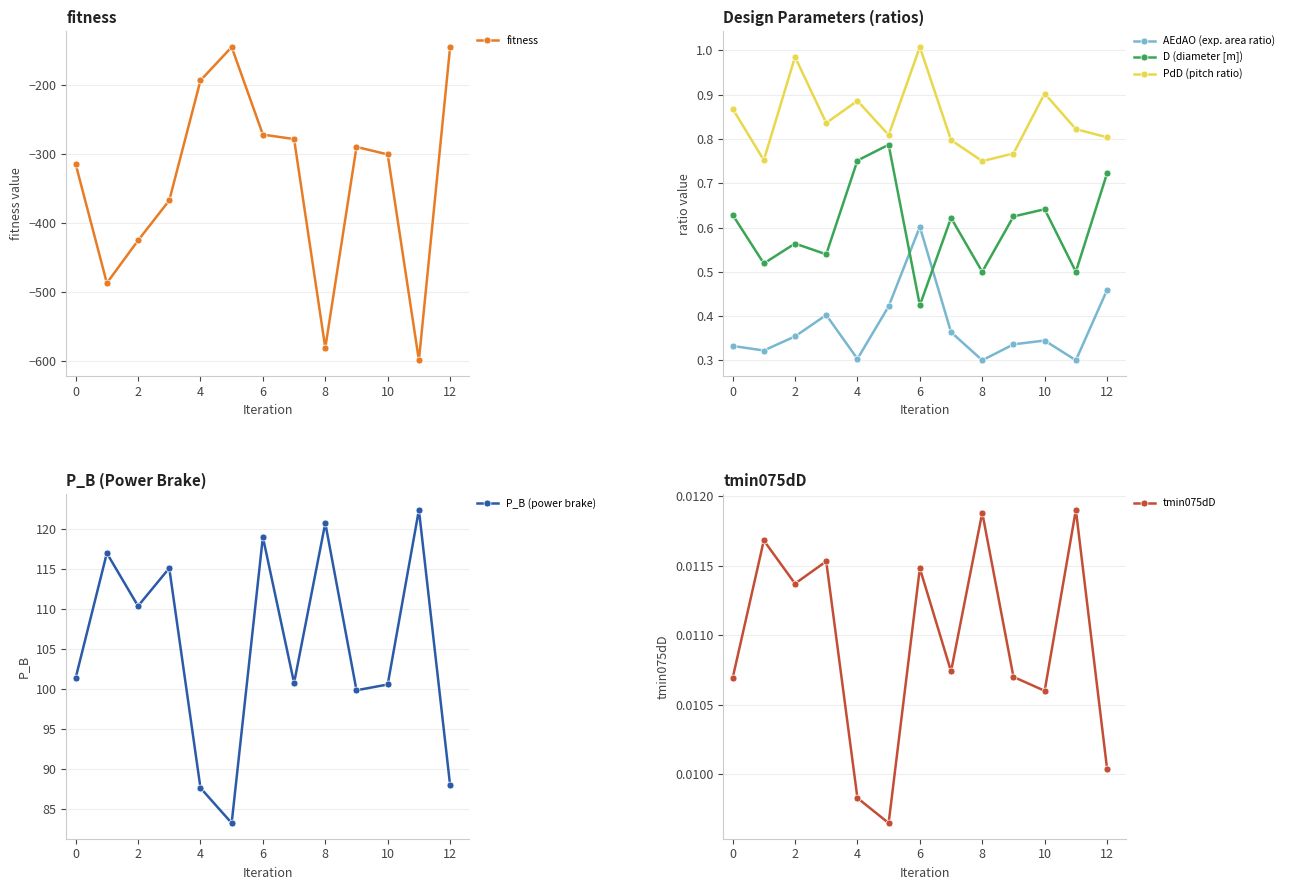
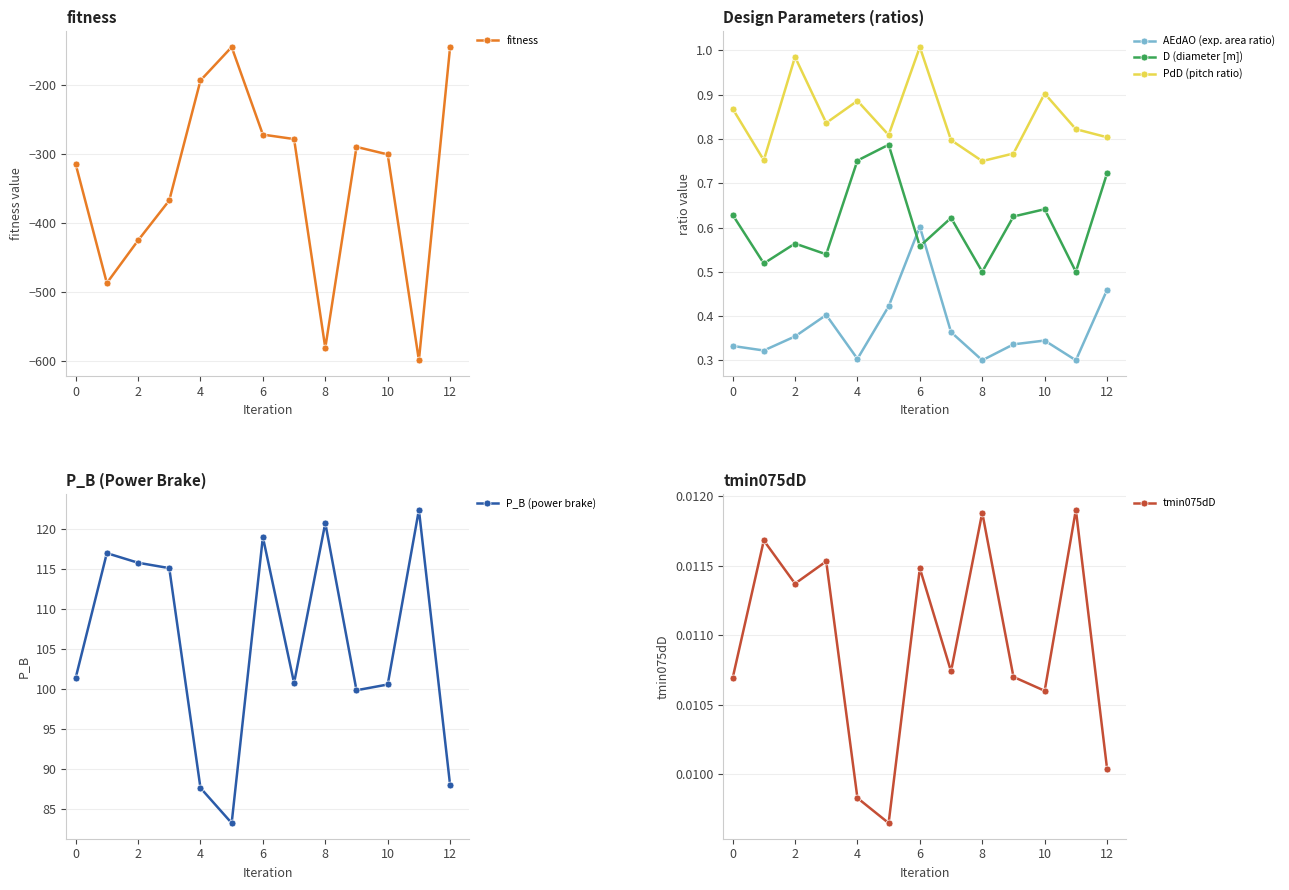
  {
    "fitness": {
      "0": -310,
      "2": -430,
      "4": -190,
      "6": -270,
      "8": -580,
      "10": -300,
      "12": -140
    },
    "Design Parameters (ratios)": {
      "AEdAO (exp. area ratio)": {
        "0": 0.33,
        "2": 0.35,
        "4": 0.30,
        "6": 0.60,
        "8": 0.30,
        "10": 0.34,
        "12": 0.46
      },
      "D (diameter [m])": {
        "0": 0.63,
        "2": 0.56,
        "4": 0.75,
-       "6": 0.42,
+       "6": 0.56,
        "8": 0.50,
        "10": 0.64,
        "12": 0.72
      },
      "PdD (pitch ratio)": {
        "0": 0.87,
        "2": 0.99,
        "4": 0.89,
        "6": 1.01,
        "8": 0.75,
        "10": 0.90,
        "12": 0.80
      }
    },
    "P_B (Power Brake)": {
      "0": 101,
-     "2": 110,
+     "2": 116,
      "4": 88,
      "6": 119,
      "8": 121,
      "10": 101,
      "12": 88
    },
    "tmin075dD": {
      "0": 0.01069,
      "2": 0.01137,
      "4": 0.00983,
      "6": 0.01148,
      "8": 0.01188,
      "10": 0.01060,
      "12": 0.01004
    }
  }
